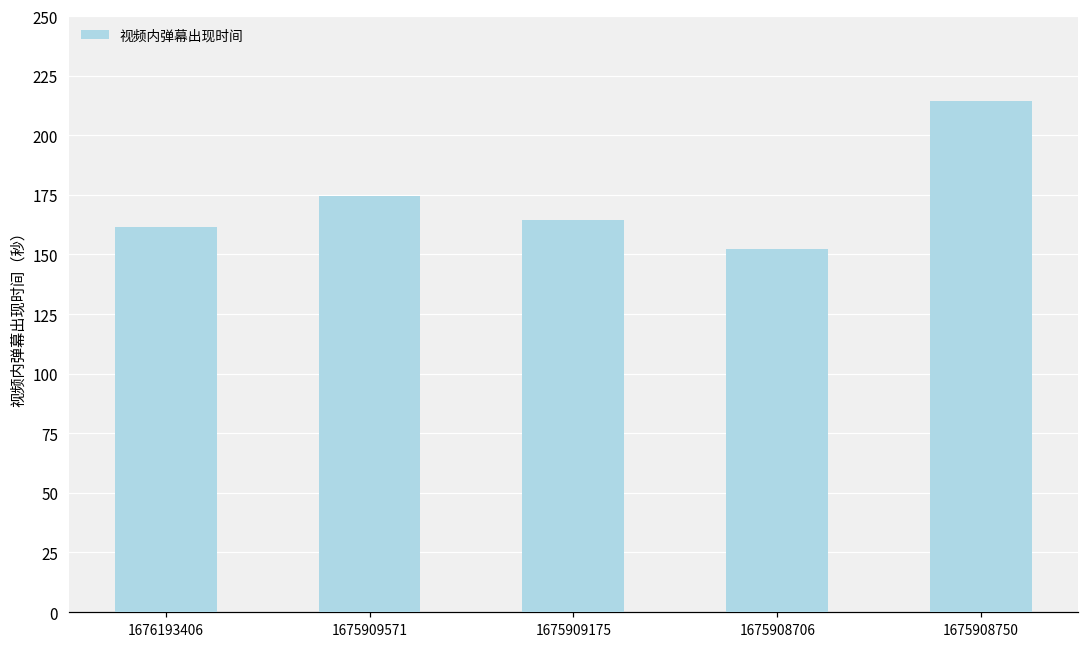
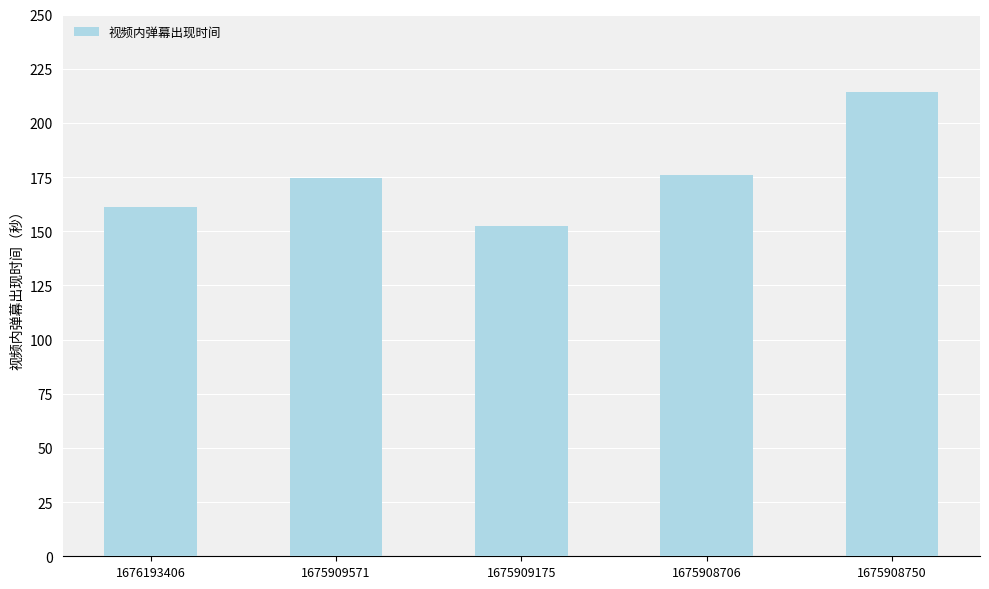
  {
    "1676193406": 161,
    "1675909571": 175,
-   "1675909175": 164,
-   "1675908706": 152,
+   "1675909175": 152,
+   "1675908706": 176,
    "1675908750": 214
  }
